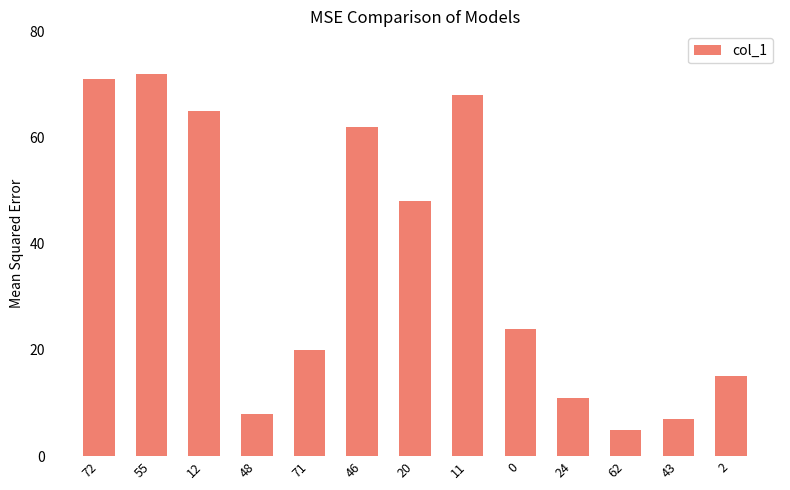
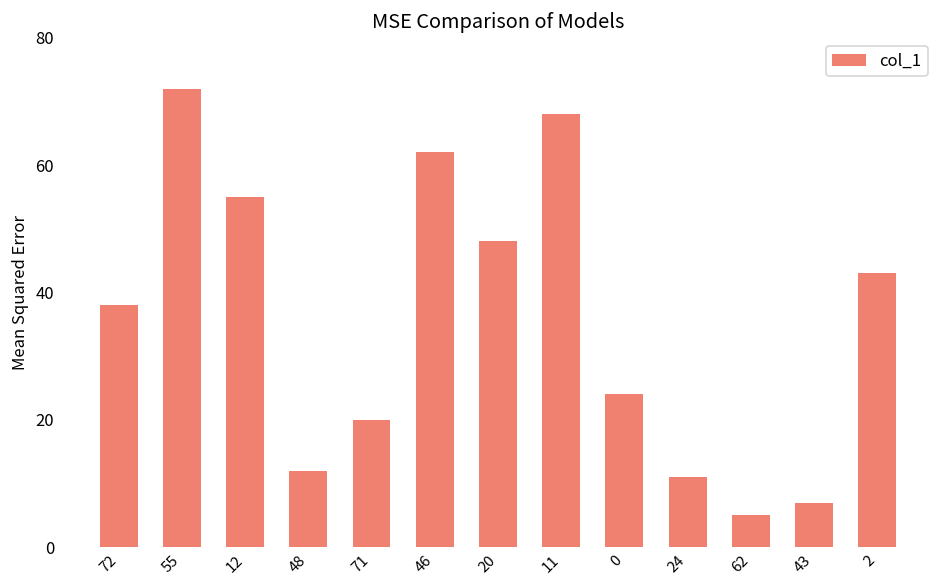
  {
-   "72": 71,
+   "72": 38,
    "55": 72,
-   "12": 65,
-   "48": 8,
+   "12": 55,
+   "48": 12,
    "71": 20,
    "46": 62,
    "20": 48,
    "11": 68,
    "0": 24,
    "24": 11,
    "62": 5,
    "43": 7,
-   "2": 15
+   "2": 43
  }
